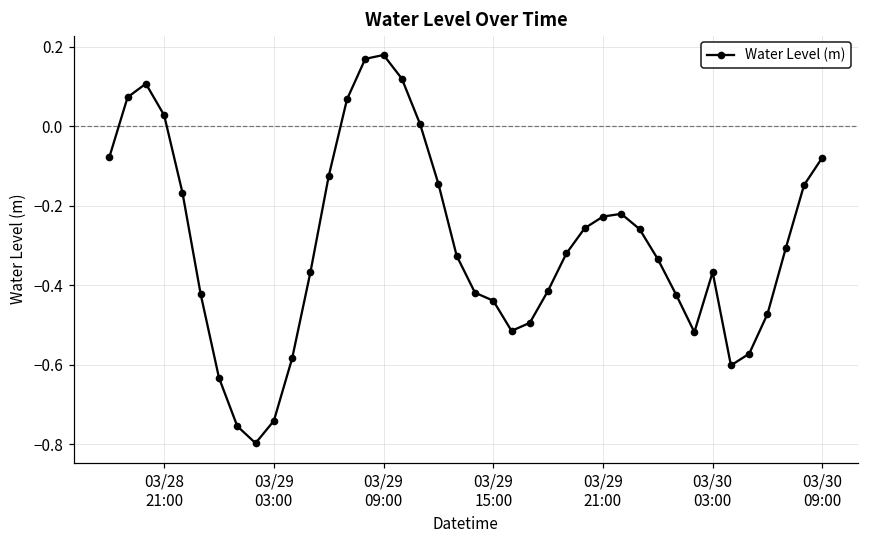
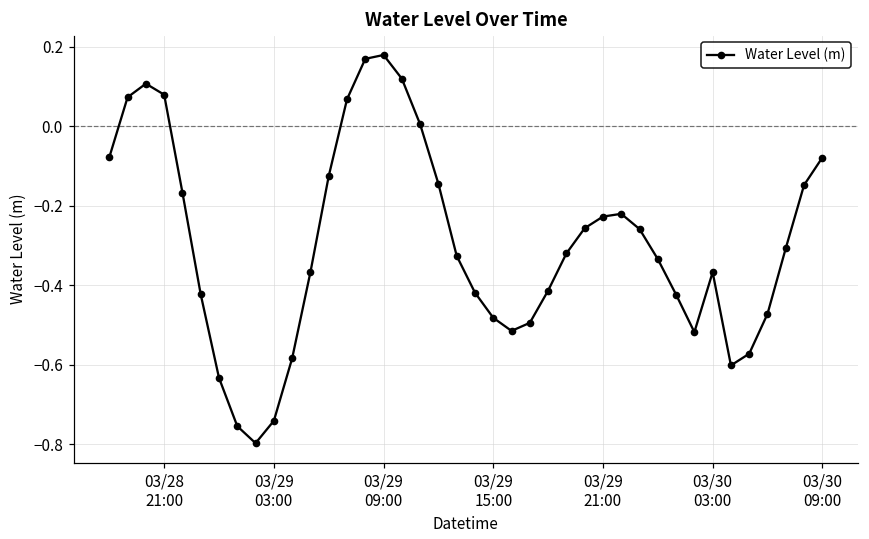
  {
-   "03/28 21:00": 0.03,
+   "03/28 21:00": 0.08,
    "03/29 03:00": -0.74,
    "03/29 09:00": 0.18,
-   "03/29 15:00": -0.44,
+   "03/29 15:00": -0.48,
    "03/29 21:00": -0.23,
    "03/30 03:00": -0.37,
    "03/30 09:00": -0.08
  }
